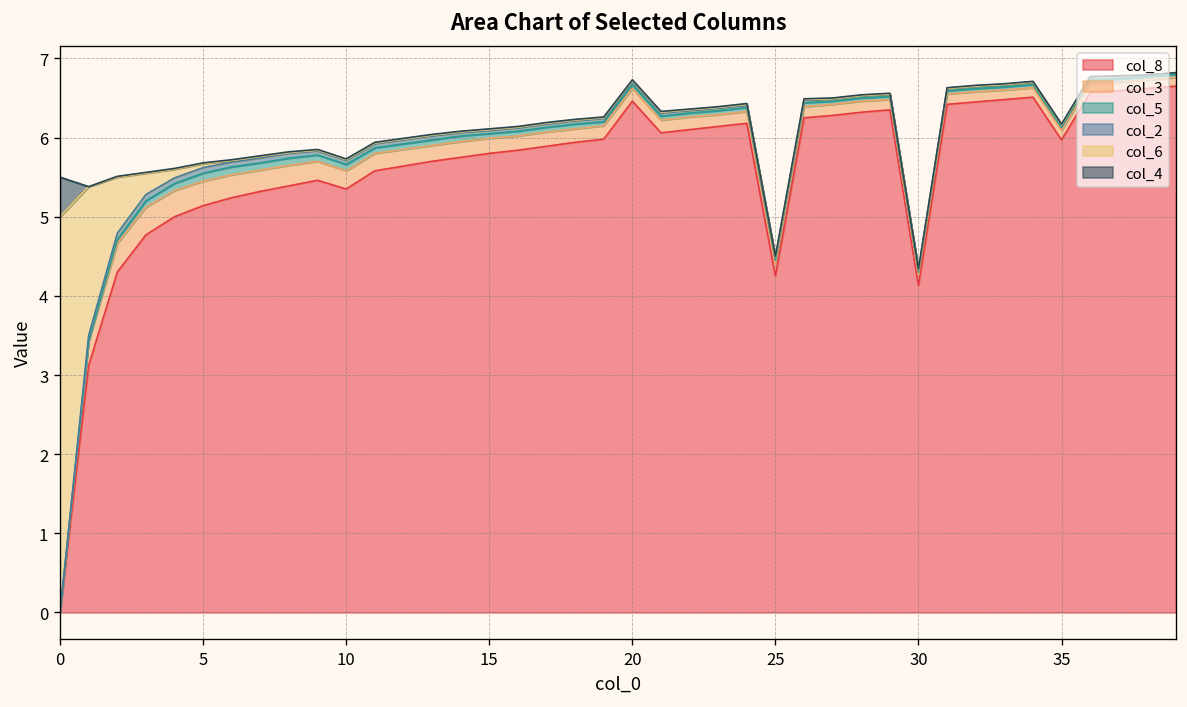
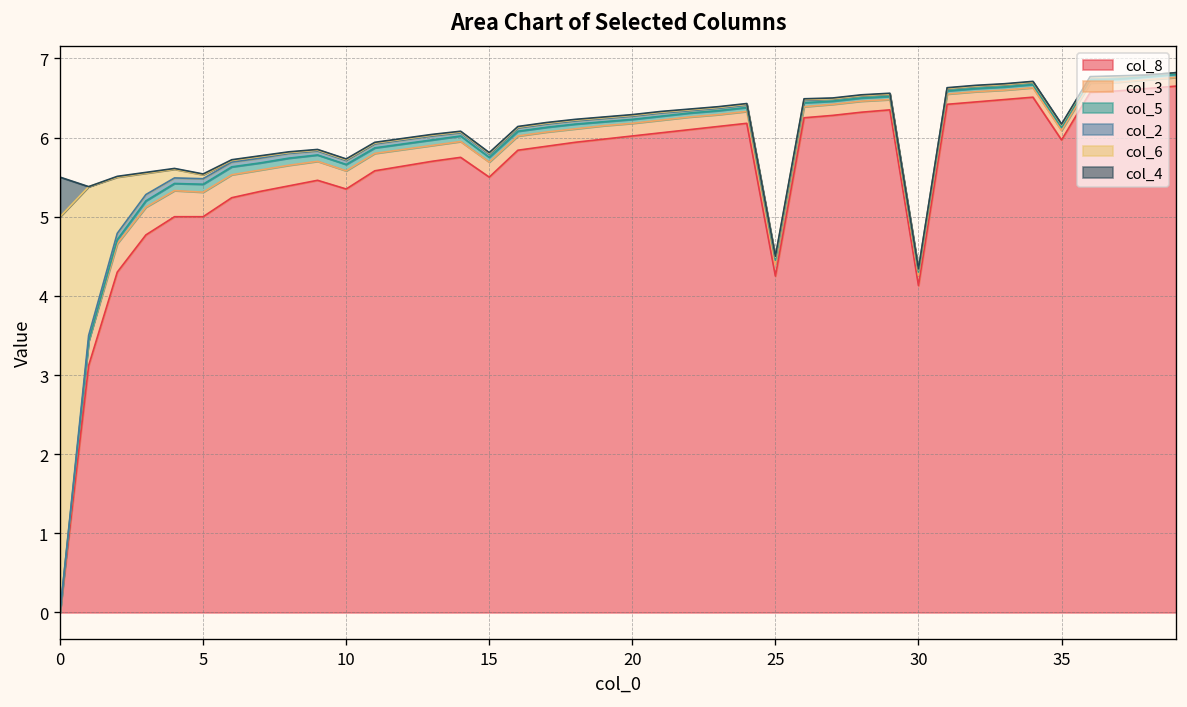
  {
    "col_8": {
-     "5": 5.1,
+     "5": 5.0,
      "10": 5.4,
-     "15": 5.8,
-     "20": 6.5,
+     "15": 5.5,
+     "20": 6.0,
      "25": 4.3,
      "30": 4.1,
      "35": 6.0
    },
    "col_4": {
      "0": 0.5
    }
  }
